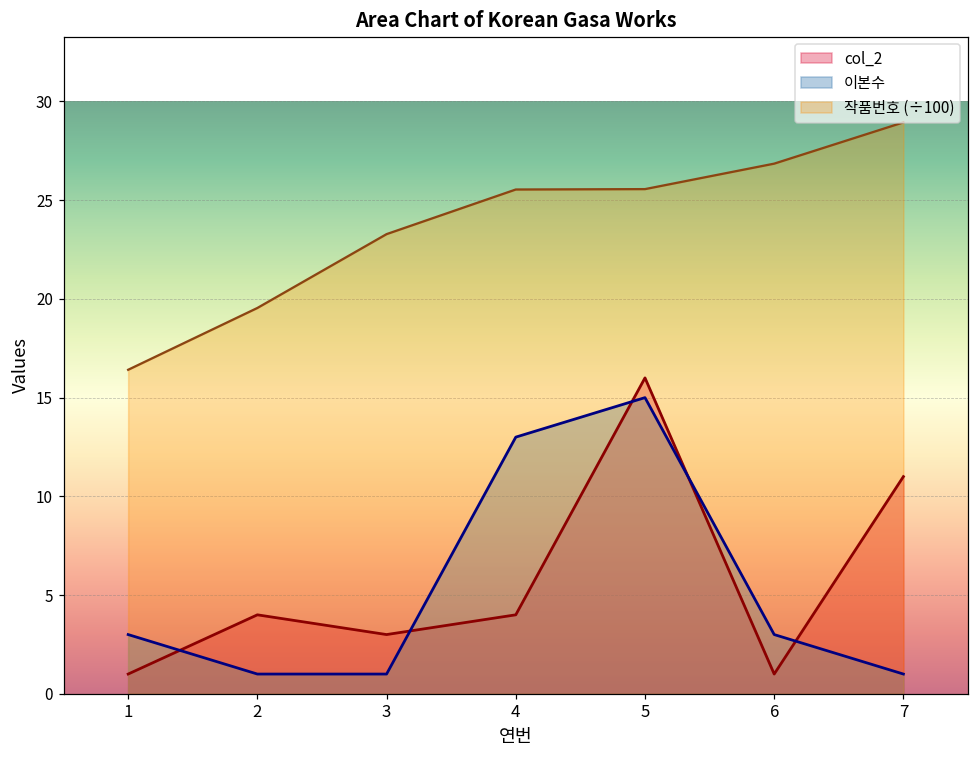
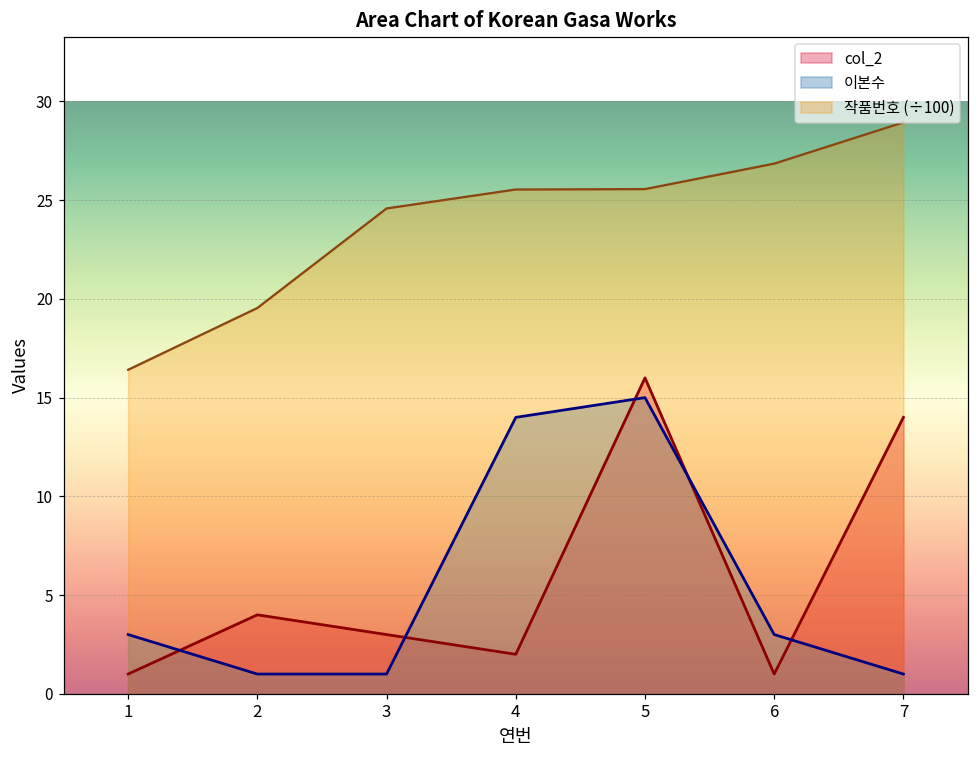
  {
    "col_2": {
      "1": 1,
      "2": 4,
      "3": 3,
-     "4": 4,
+     "4": 2,
      "5": 16,
      "6": 1,
-     "7": 11
+     "7": 14
    },
    "이본수": {
      "1": 3,
      "2": 1,
      "3": 1,
-     "4": 13,
+     "4": 14,
      "5": 15,
      "6": 3,
      "7": 1
    },
    "작품번호 (÷100)": {
      "1": 16.4,
      "2": 19.5,
-     "3": 23.3,
+     "3": 24.6,
      "4": 25.5,
      "5": 25.6,
      "6": 26.9,
      "7": 28.9
    }
  }
